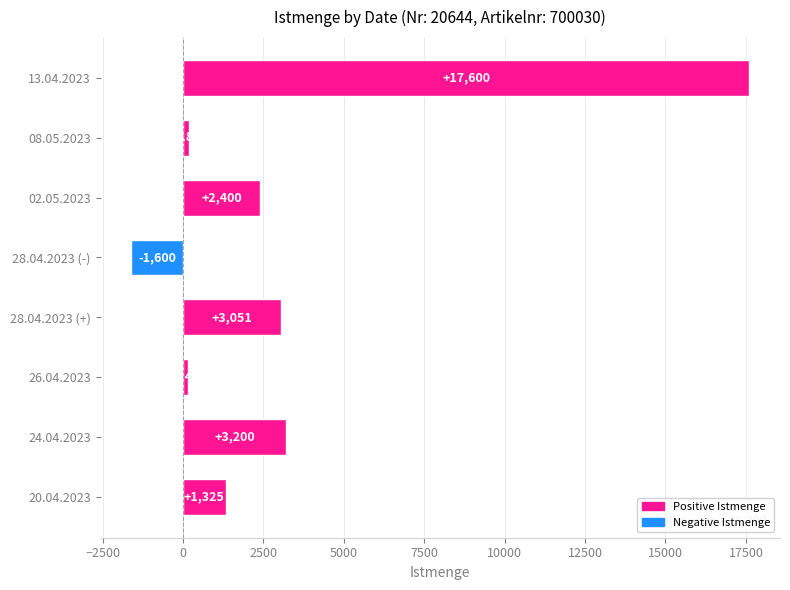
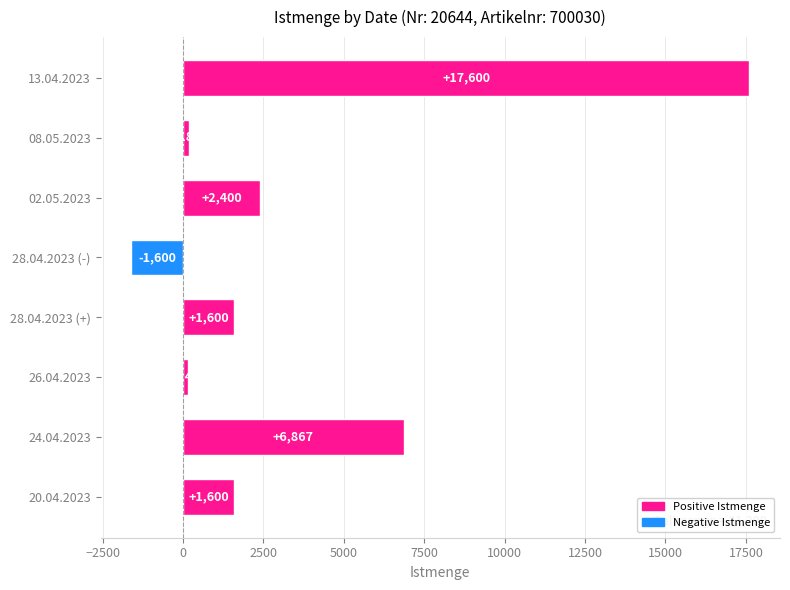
  {
    "13.04.2023": "+17,600",
    "02.05.2023": "+2,400",
    "28.04.2023 (-)": "-1,600",
-   "28.04.2023 (+)": "+3,051",
-   "24.04.2023": "+3,200",
-   "20.04.2023": "+1,325"
+   "28.04.2023 (+)": "+1,600",
+   "24.04.2023": "+6,867",
+   "20.04.2023": "+1,600"
  }
